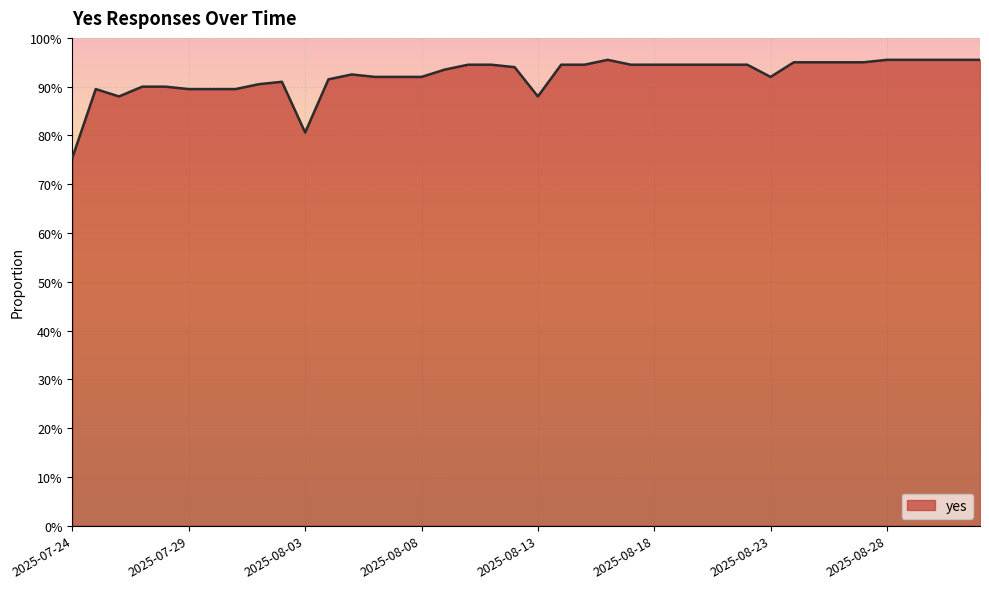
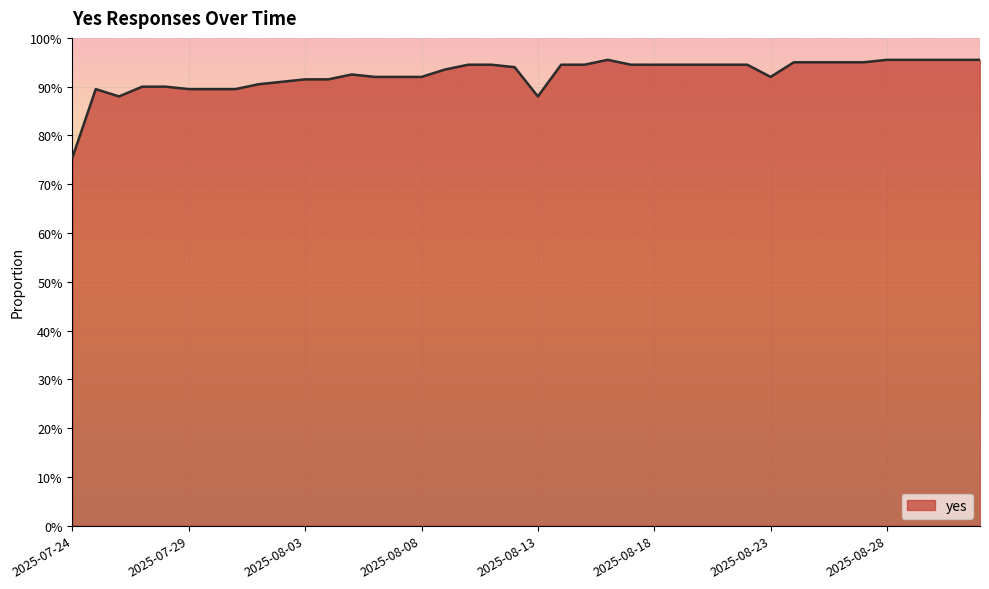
  {
    "2025-07-24": "76%",
    "2025-07-29": "90%",
-   "2025-08-03": "81%",
+   "2025-08-03": "92%",
    "2025-08-08": "92%",
    "2025-08-13": "88%",
    "2025-08-18": "95%",
    "2025-08-23": "92%",
    "2025-08-28": "96%"
  }
